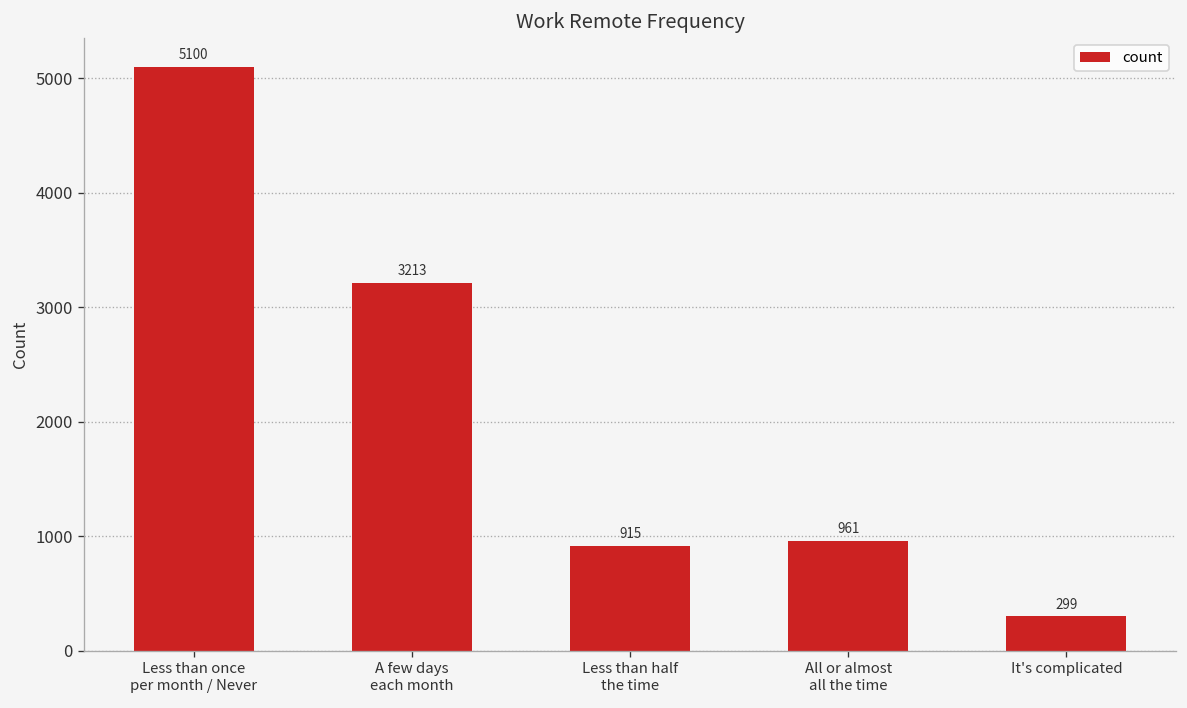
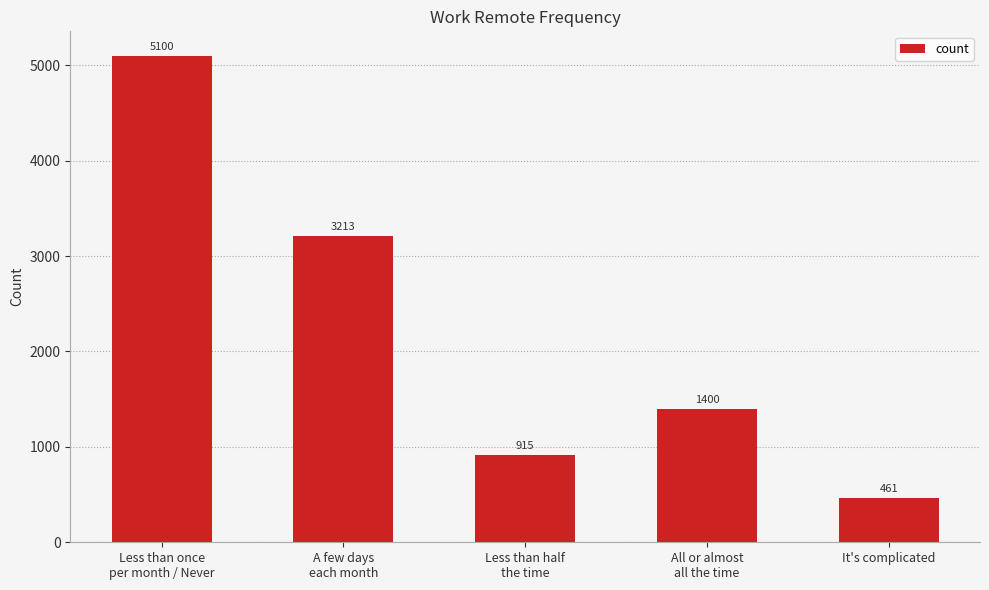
  {
    "Less than once per month / Never": 5100,
    "A few days each month": 3213,
    "Less than half the time": 915,
-   "All or almost all the time": 961,
-   "It's complicated": 299
+   "All or almost all the time": 1400,
+   "It's complicated": 461
  }
